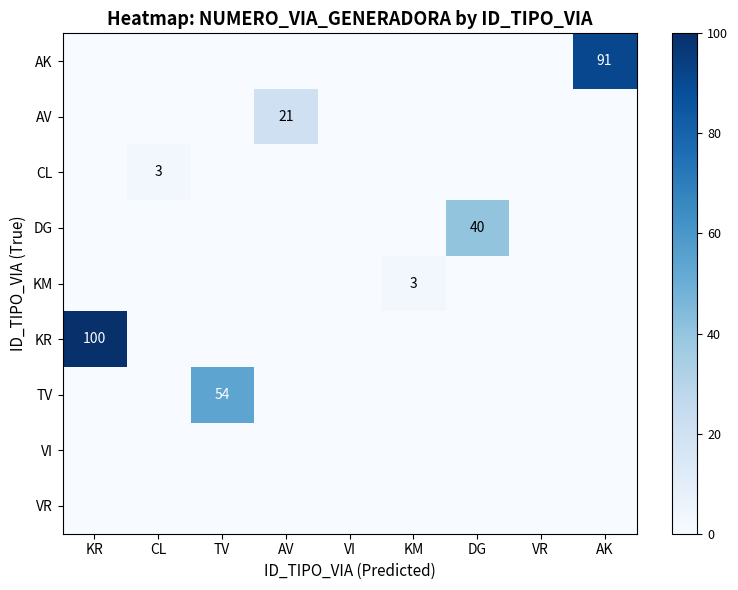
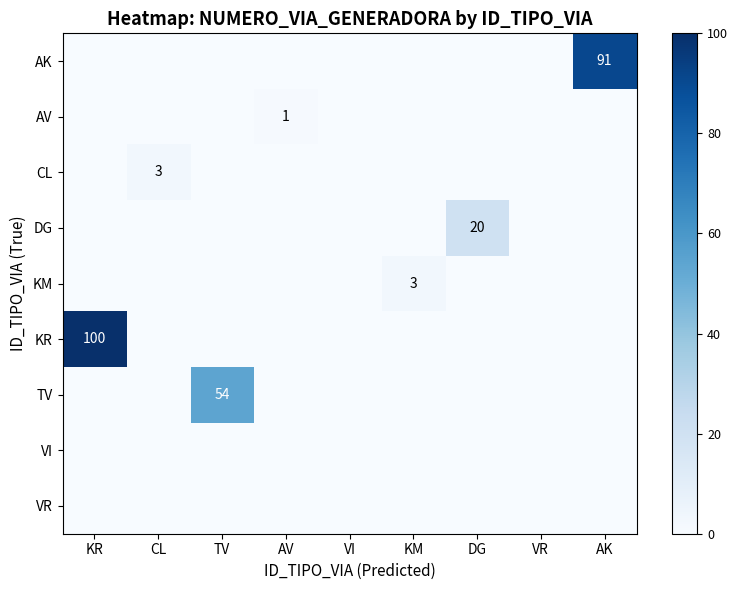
  {
    "AK": {
      "AK": 91
    },
    "AV": {
-     "AV": 21
+     "AV": 1
    },
    "CL": {
      "CL": 3
    },
    "DG": {
-     "DG": 40
+     "DG": 20
    },
    "KM": {
      "KM": 3
    },
    "KR": {
      "KR": 100
    },
    "TV": {
      "TV": 54
    }
  }
